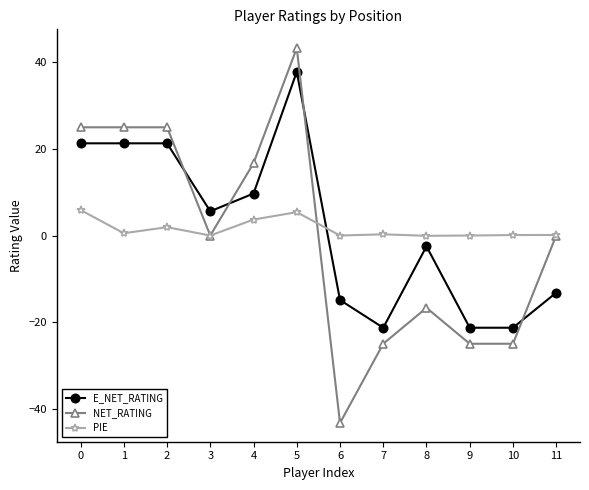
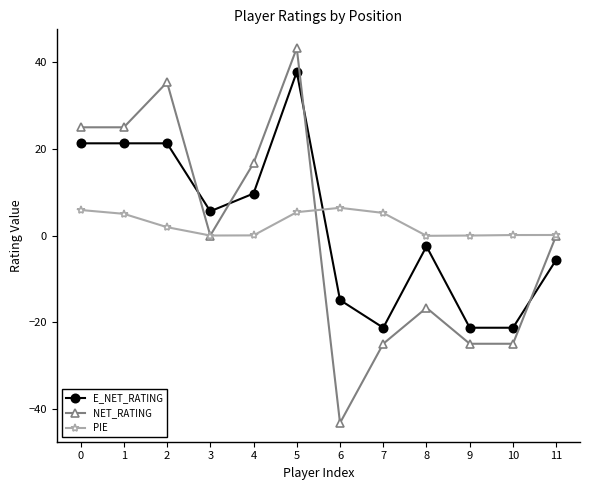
  {
    "E_NET_RATING": {
      "0": 21,
      "1": 21,
      "2": 21,
      "3": 6,
      "4": 10,
      "5": 38,
      "6": -15,
      "7": -21,
      "8": -3,
      "9": -21,
      "10": -21,
-     "11": -13
+     "11": -6
    },
    "NET_RATING": {
      "0": 25,
      "1": 25,
-     "2": 25,
+     "2": 35,
      "4": 17,
      "5": 43,
      "6": -43,
      "7": -25,
      "8": -17,
      "9": -25,
      "10": -25
    },
    "PIE": {
      "0": 6,
-     "1": 1,
+     "1": 5,
      "2": 2,
-     "4": 4,
+     "4": 0,
      "5": 5,
-     "6": 0,
-     "7": 0,
+     "6": 6,
+     "7": 5,
      "8": 0,
      "9": 0,
      "10": 0
    }
  }
